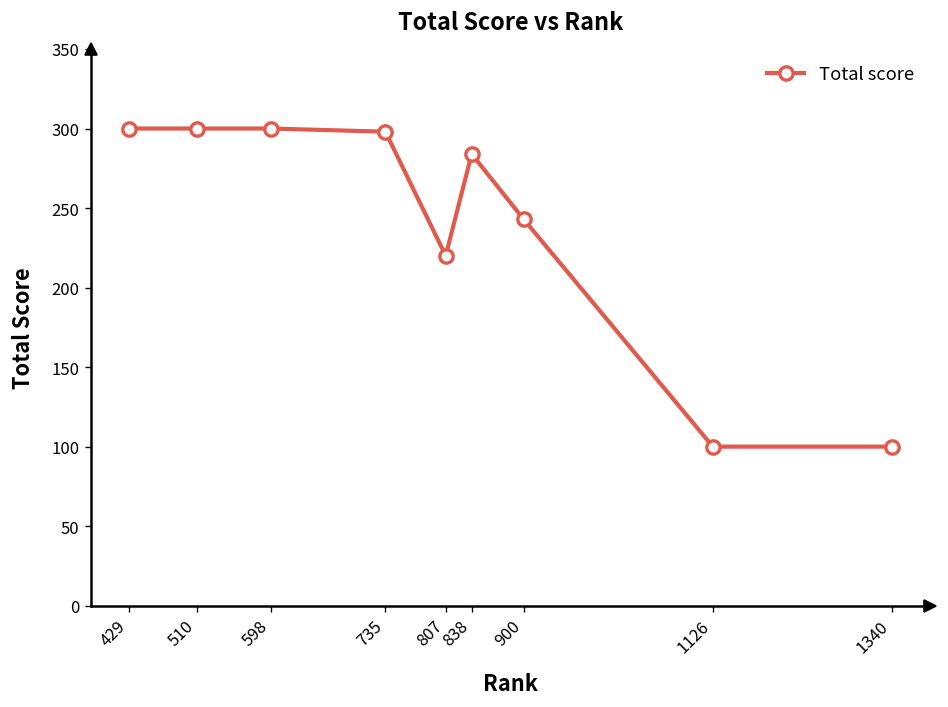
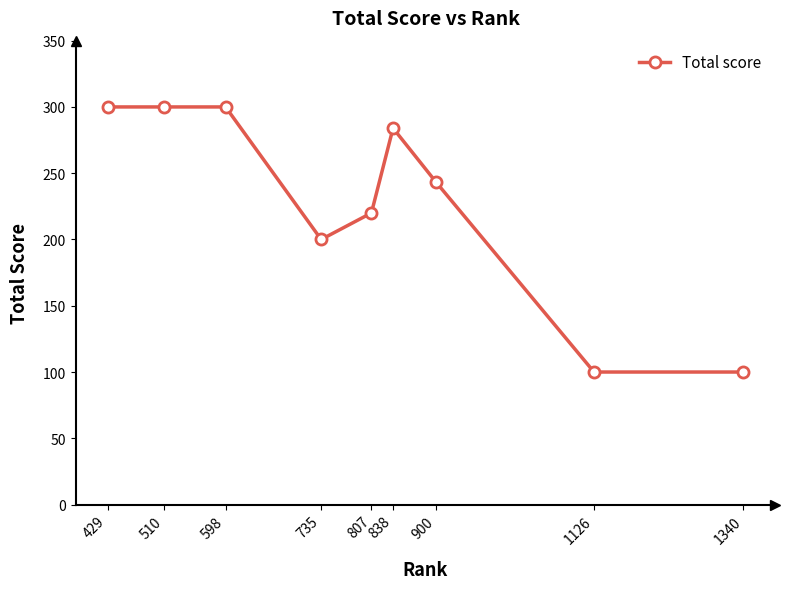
  {
    "429": 300,
    "510": 300,
    "598": 300,
-   "735": 298,
+   "735": 200,
    "807": 220,
    "838": 284,
    "900": 243,
    "1126": 100,
    "1340": 100
  }
